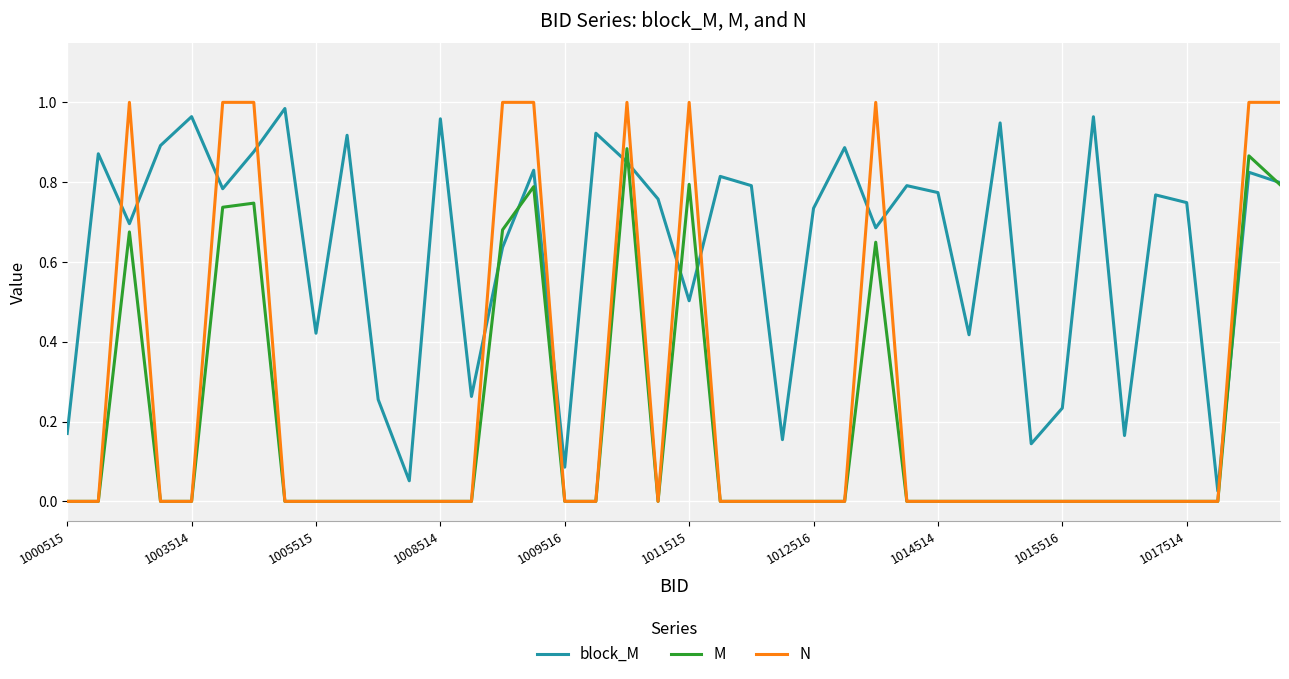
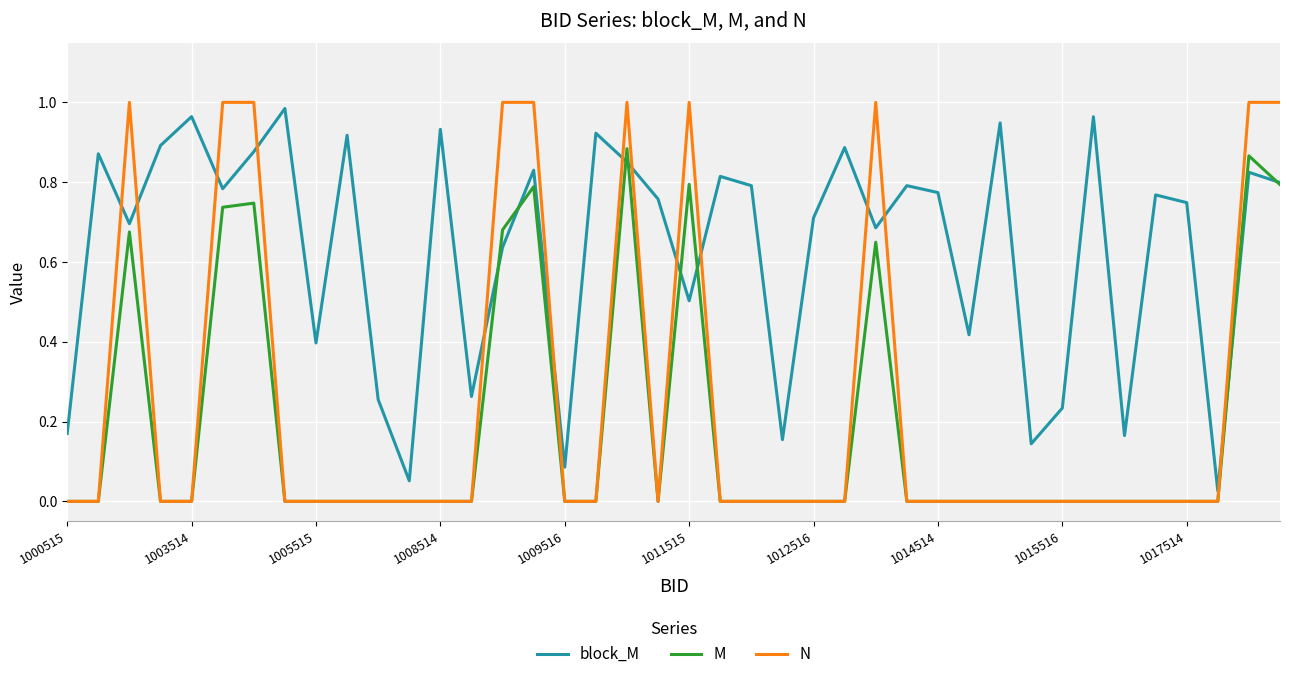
  {
    "block_M": {
      "1000515": 0.17,
      "1003514": 0.96,
-     "1005515": 0.42,
-     "1008514": 0.96,
+     "1005515": 0.40,
+     "1008514": 0.93,
      "1009516": 0.09,
      "1011515": 0.50,
-     "1012516": 0.73,
+     "1012516": 0.71,
      "1014514": 0.77,
      "1015516": 0.23,
      "1017514": 0.75
    },
    "M": {
      "1011515": 0.79
    },
    "N": {
      "1011515": 1.00
    }
  }
